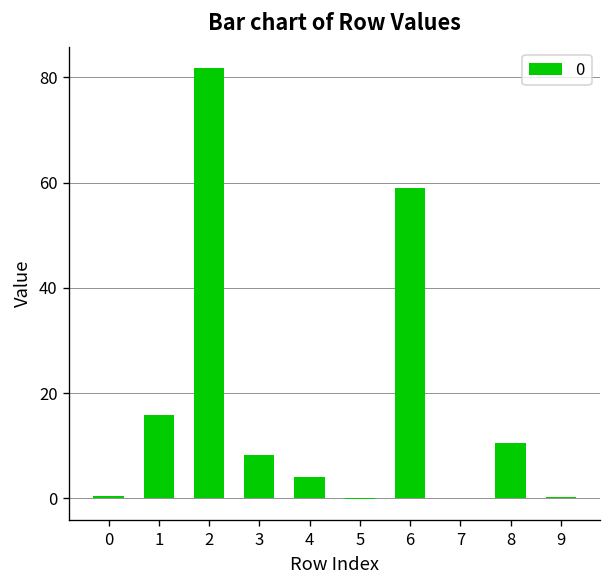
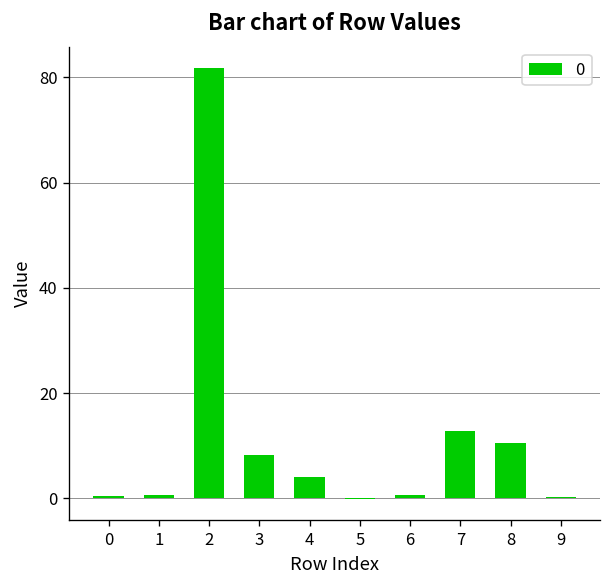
  {
-   "1": 16,
+   "1": 1,
    "2": 82,
    "3": 8,
    "4": 4,
-   "6": 59,
-   "7": 0,
+   "6": 1,
+   "7": 13,
    "8": 10
  }
